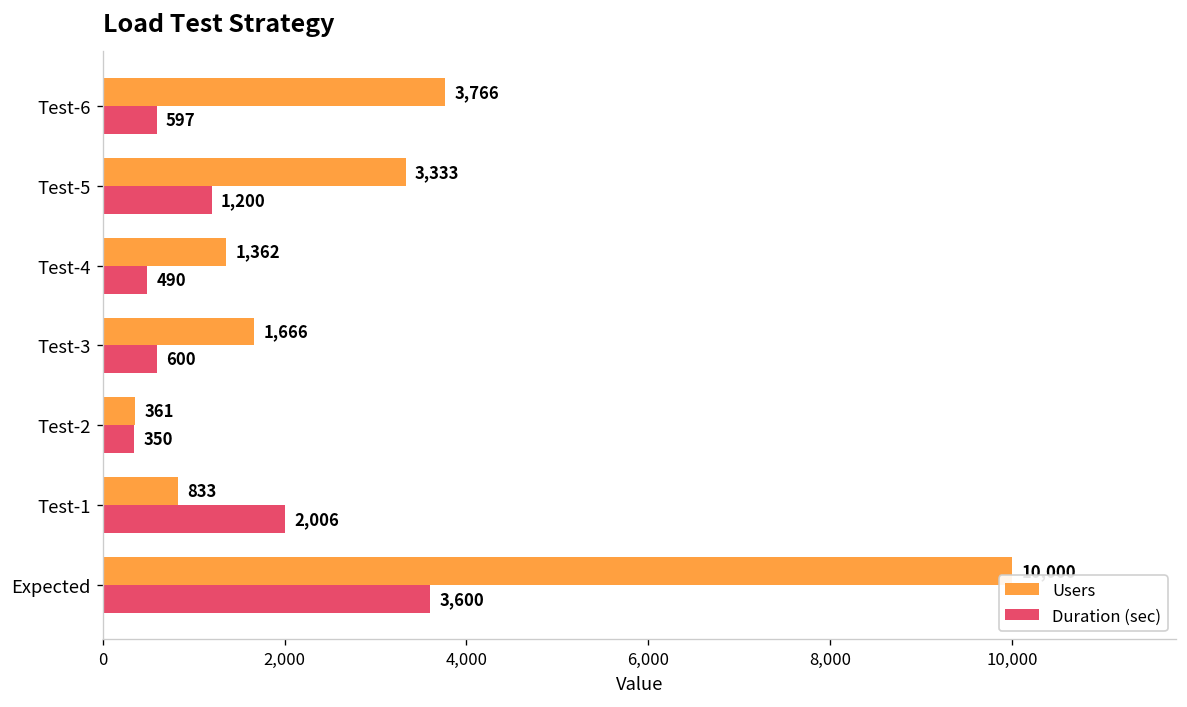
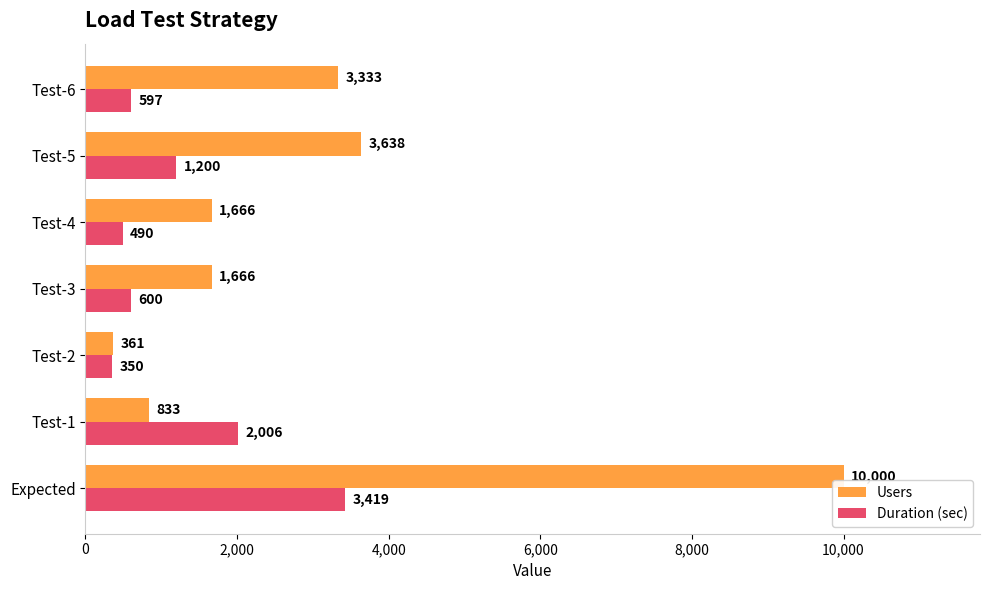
  {
    "Users": {
-     "Test-6": "3,766",
-     "Test-5": "3,333",
-     "Test-4": "1,362",
+     "Test-6": "3,333",
+     "Test-5": "3,638",
+     "Test-4": "1,666",
      "Test-3": "1,666",
      "Test-2": "361",
      "Test-1": "833"
    },
    "Duration (sec)": {
      "Test-6": "597",
      "Test-5": "1,200",
      "Test-4": "490",
      "Test-3": "600",
      "Test-2": "350",
      "Test-1": "2,006",
-     "Expected": "3,600"
+     "Expected": "3,419"
    }
  }
